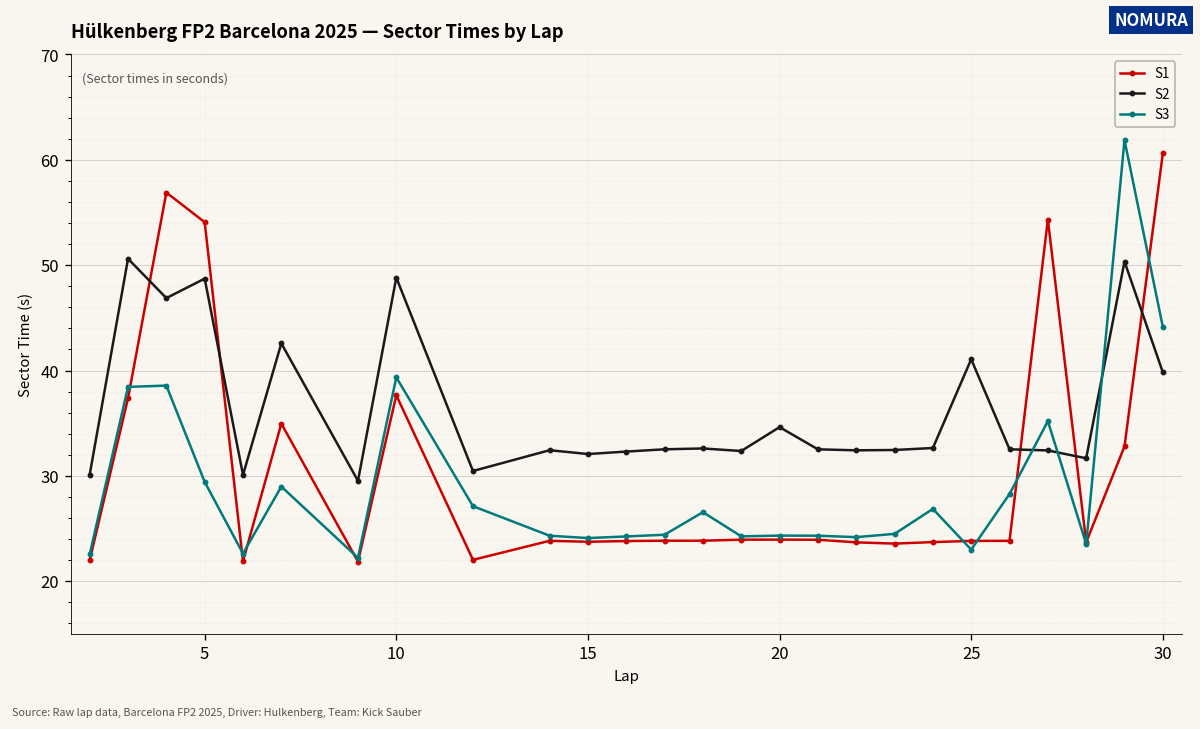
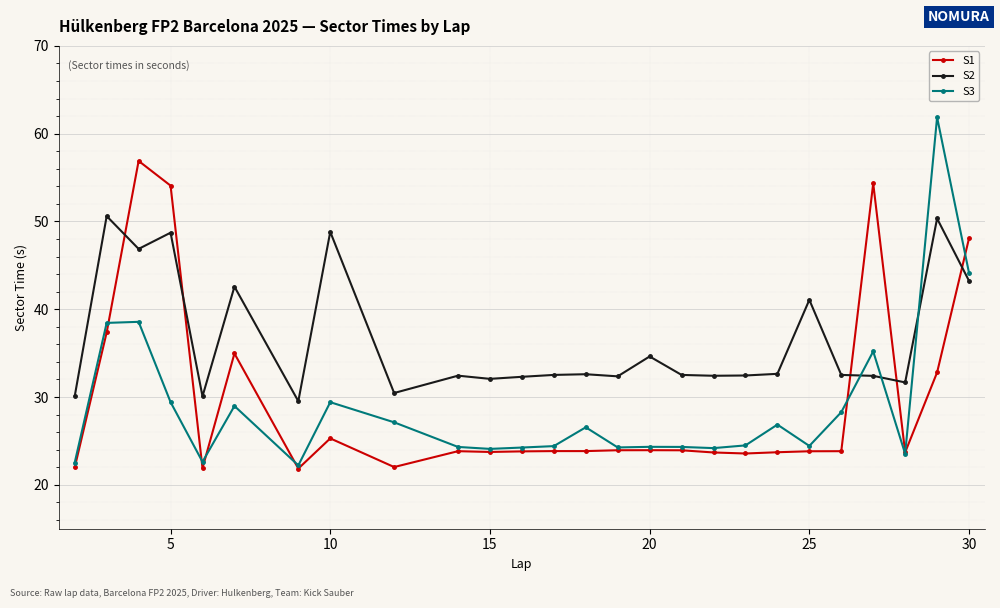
  {
    "S1": {
      "5": 54,
-     "10": 38,
+     "10": 25,
      "15": 24,
      "20": 24,
      "25": 24,
-     "30": 61
+     "30": 48
    },
    "S2": {
      "5": 49,
      "10": 49,
      "15": 32,
      "20": 35,
      "25": 41,
-     "30": 40
+     "30": 43
    },
    "S3": {
      "5": 29,
-     "10": 39,
+     "10": 29,
      "15": 24,
      "20": 24,
-     "25": 23,
+     "25": 24,
      "30": 44
    }
  }
